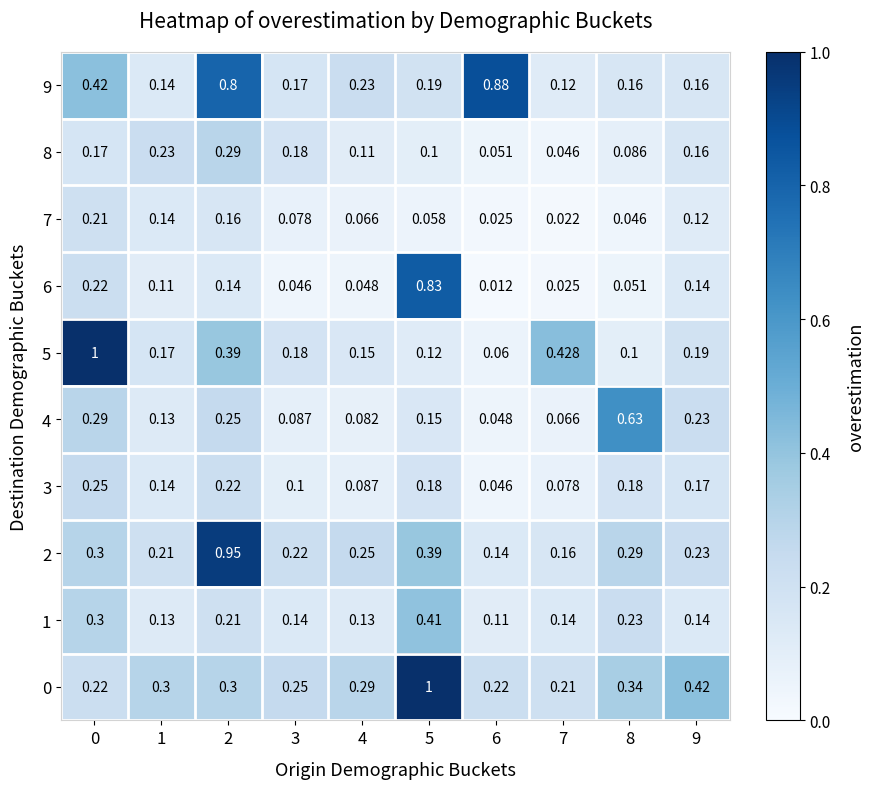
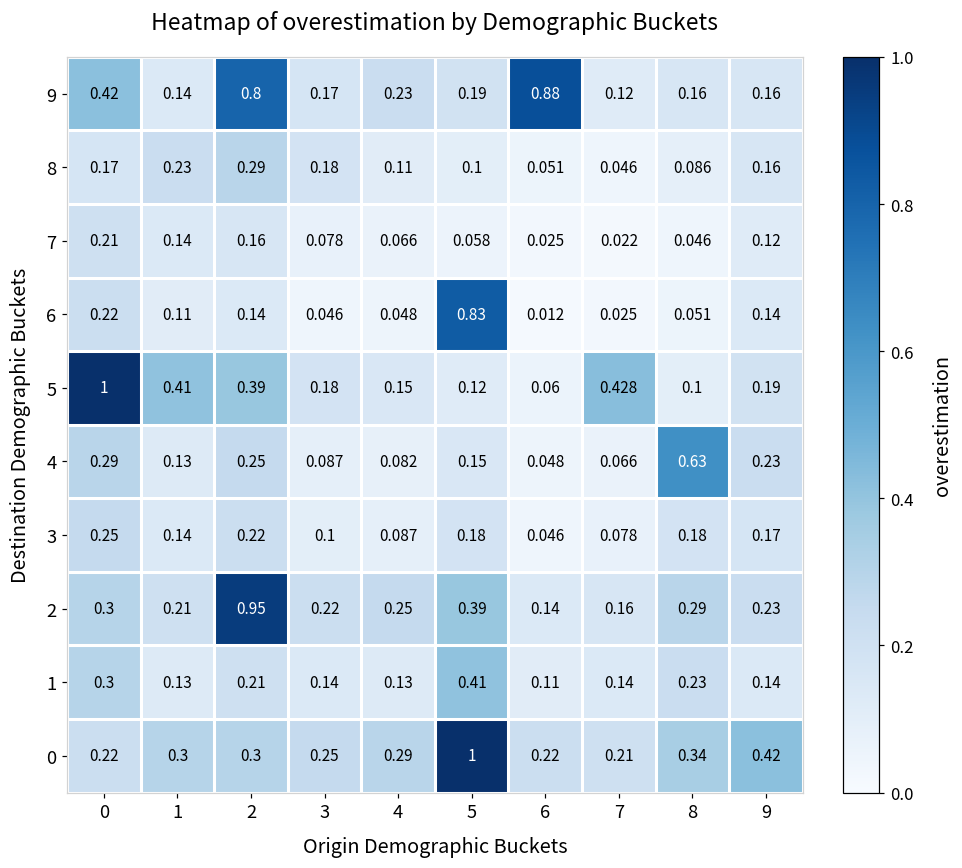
  {
    "9": {
      "0": 0.42,
      "1": 0.14,
      "2": 0.8,
      "3": 0.17,
      "4": 0.23,
      "5": 0.19,
      "6": 0.88,
      "7": 0.12,
      "8": 0.16,
      "9": 0.16
    },
    "8": {
      "0": 0.17,
      "1": 0.23,
      "2": 0.29,
      "3": 0.18,
      "4": 0.11,
      "5": 0.1,
      "6": 0.051,
      "7": 0.046,
      "8": 0.086,
      "9": 0.16
    },
    "7": {
      "0": 0.21,
      "1": 0.14,
      "2": 0.16,
      "3": 0.078,
      "4": 0.066,
      "5": 0.058,
      "6": 0.025,
      "7": 0.022,
      "8": 0.046,
      "9": 0.12
    },
    "6": {
      "0": 0.22,
      "1": 0.11,
      "2": 0.14,
      "3": 0.046,
      "4": 0.048,
      "5": 0.83,
      "6": 0.012,
      "7": 0.025,
      "8": 0.051,
      "9": 0.14
    },
    "5": {
      "0": 1,
-     "1": 0.17,
+     "1": 0.41,
      "2": 0.39,
      "3": 0.18,
      "4": 0.15,
      "5": 0.12,
      "6": 0.06,
      "7": 0.428,
      "8": 0.1,
      "9": 0.19
    },
    "4": {
      "0": 0.29,
      "1": 0.13,
      "2": 0.25,
      "3": 0.087,
      "4": 0.082,
      "5": 0.15,
      "6": 0.048,
      "7": 0.066,
      "8": 0.63,
      "9": 0.23
    },
    "3": {
      "0": 0.25,
      "1": 0.14,
      "2": 0.22,
      "3": 0.1,
      "4": 0.087,
      "5": 0.18,
      "6": 0.046,
      "7": 0.078,
      "8": 0.18,
      "9": 0.17
    },
    "2": {
      "0": 0.3,
      "1": 0.21,
      "2": 0.95,
      "3": 0.22,
      "4": 0.25,
      "5": 0.39,
      "6": 0.14,
      "7": 0.16,
      "8": 0.29,
      "9": 0.23
    },
    "1": {
      "0": 0.3,
      "1": 0.13,
      "2": 0.21,
      "3": 0.14,
      "4": 0.13,
      "5": 0.41,
      "6": 0.11,
      "7": 0.14,
      "8": 0.23,
      "9": 0.14
    },
    "0": {
      "0": 0.22,
      "1": 0.3,
      "2": 0.3,
      "3": 0.25,
      "4": 0.29,
      "5": 1,
      "6": 0.22,
      "7": 0.21,
      "8": 0.34,
      "9": 0.42
    }
  }
